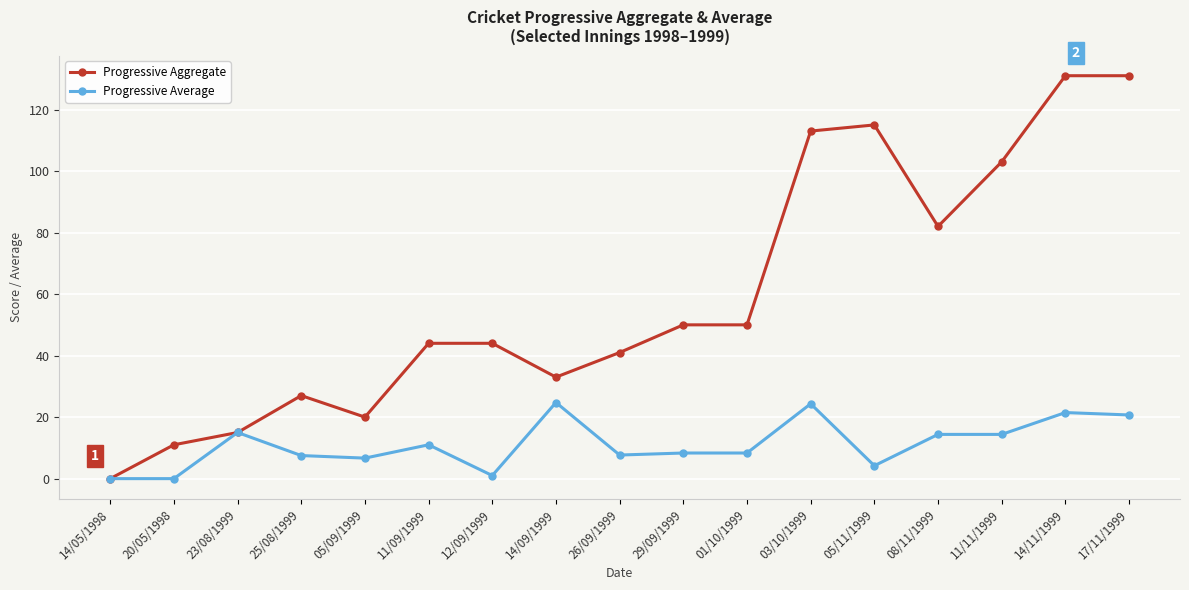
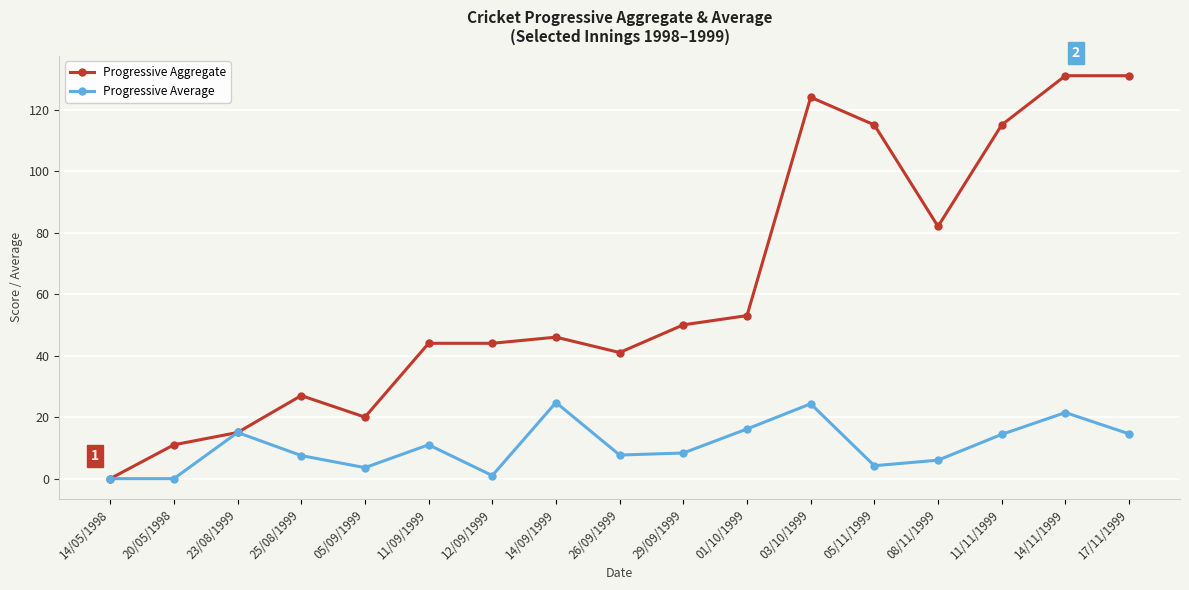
  {
    "Progressive Aggregate": {
      "20/05/1998": 11,
      "25/08/1999": 27,
      "05/09/1999": 20,
      "11/09/1999": 44,
      "12/09/1999": 44,
-     "14/09/1999": 33,
+     "14/09/1999": 46,
      "26/09/1999": 41,
      "29/09/1999": 50,
-     "01/10/1999": 50,
-     "03/10/1999": 113,
+     "01/10/1999": 53,
+     "03/10/1999": 124,
      "05/11/1999": 115,
      "08/11/1999": 82,
-     "11/11/1999": 103,
+     "11/11/1999": 115,
      "17/11/1999": 131
    },
    "Progressive Average": {
      "20/05/1998": 0,
      "25/08/1999": 8,
-     "05/09/1999": 7,
+     "05/09/1999": 4,
      "11/09/1999": 11,
      "12/09/1999": 1,
      "14/09/1999": 25,
      "26/09/1999": 8,
      "29/09/1999": 8,
-     "01/10/1999": 8,
+     "01/10/1999": 16,
      "03/10/1999": 24,
      "05/11/1999": 4,
-     "08/11/1999": 14,
+     "08/11/1999": 6,
      "11/11/1999": 14,
      "14/11/1999": 21,
-     "17/11/1999": 21
+     "17/11/1999": 15
    }
  }
